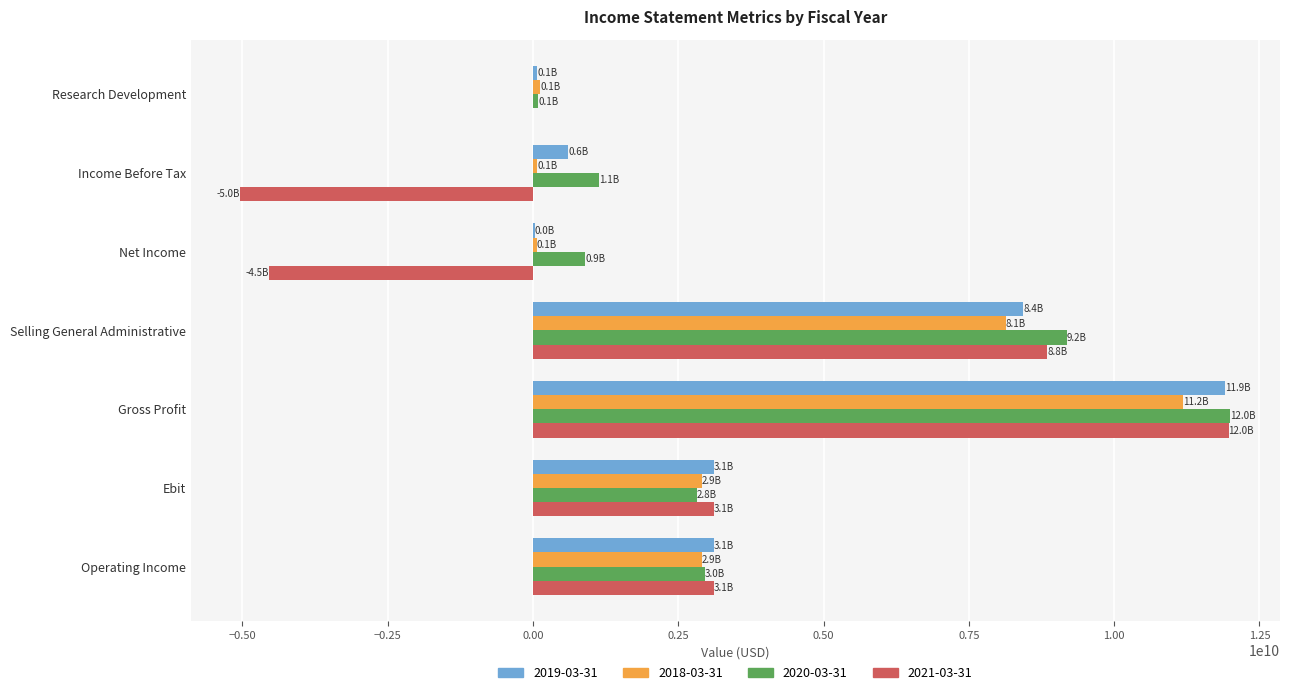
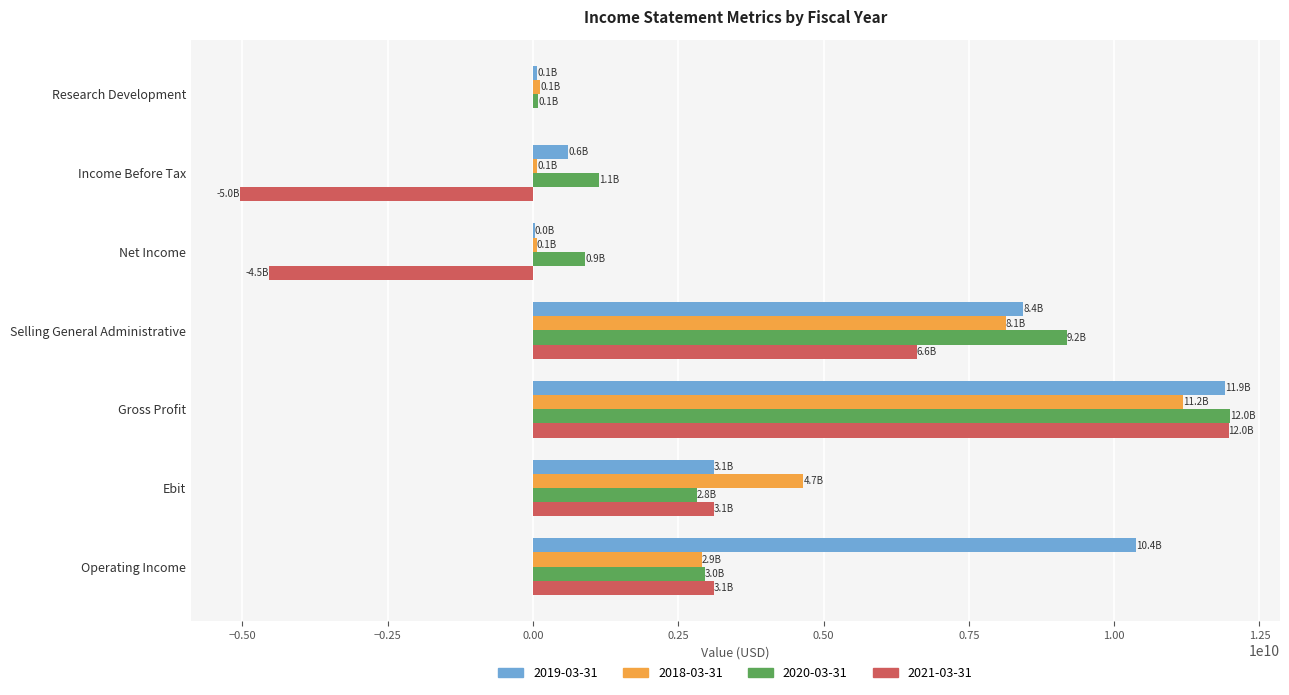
  {
    "2019-03-31": {
      "Research Development": "0.1B",
      "Income Before Tax": "0.6B",
      "Selling General Administrative": "8.4B",
      "Gross Profit": "11.9B",
      "Ebit": "3.1B",
-     "Operating Income": "3.1B"
+     "Operating Income": "10.4B"
    },
    "2018-03-31": {
      "Research Development": "0.1B",
      "Income Before Tax": "0.1B",
      "Net Income": "0.1B",
      "Selling General Administrative": "8.1B",
      "Gross Profit": "11.2B",
-     "Ebit": "2.9B",
+     "Ebit": "4.7B",
      "Operating Income": "2.9B"
    },
    "2020-03-31": {
      "Research Development": "0.1B",
      "Income Before Tax": "1.1B",
      "Net Income": "0.9B",
      "Selling General Administrative": "9.2B",
      "Gross Profit": "12.0B",
      "Ebit": "2.8B",
      "Operating Income": "3.0B"
    },
    "2021-03-31": {
      "Income Before Tax": "-5.0B",
      "Net Income": "-4.5B",
-     "Selling General Administrative": "8.8B",
+     "Selling General Administrative": "6.6B",
      "Gross Profit": "12.0B",
      "Ebit": "3.1B",
      "Operating Income": "3.1B"
    }
  }
